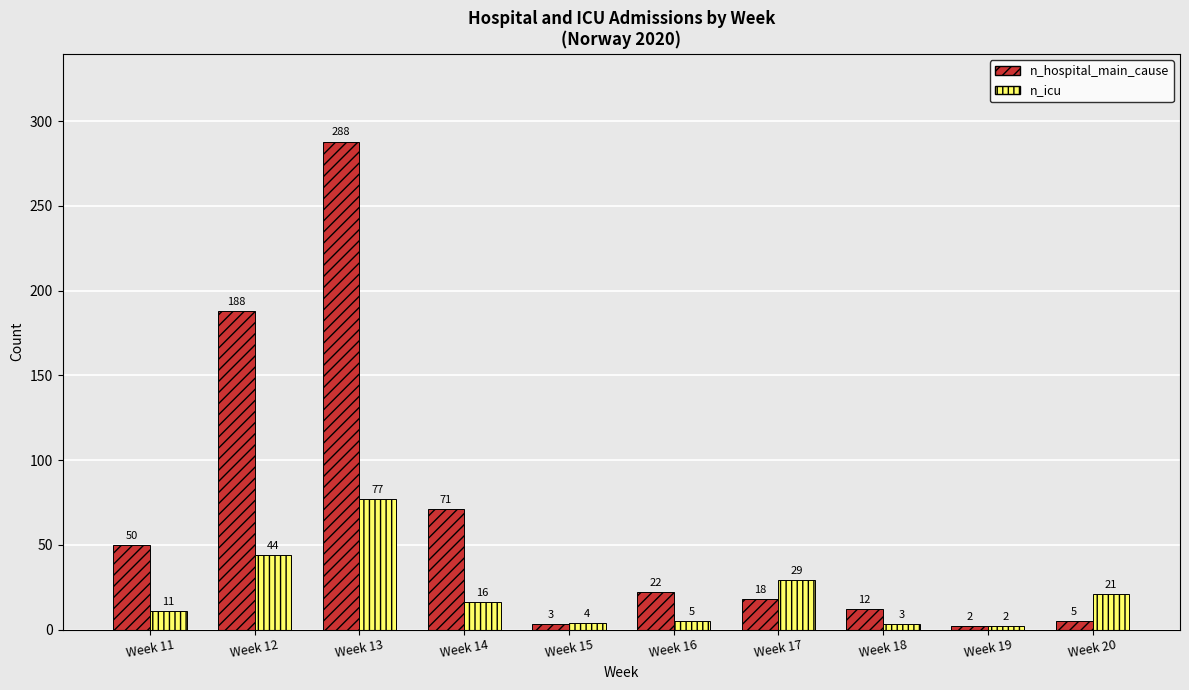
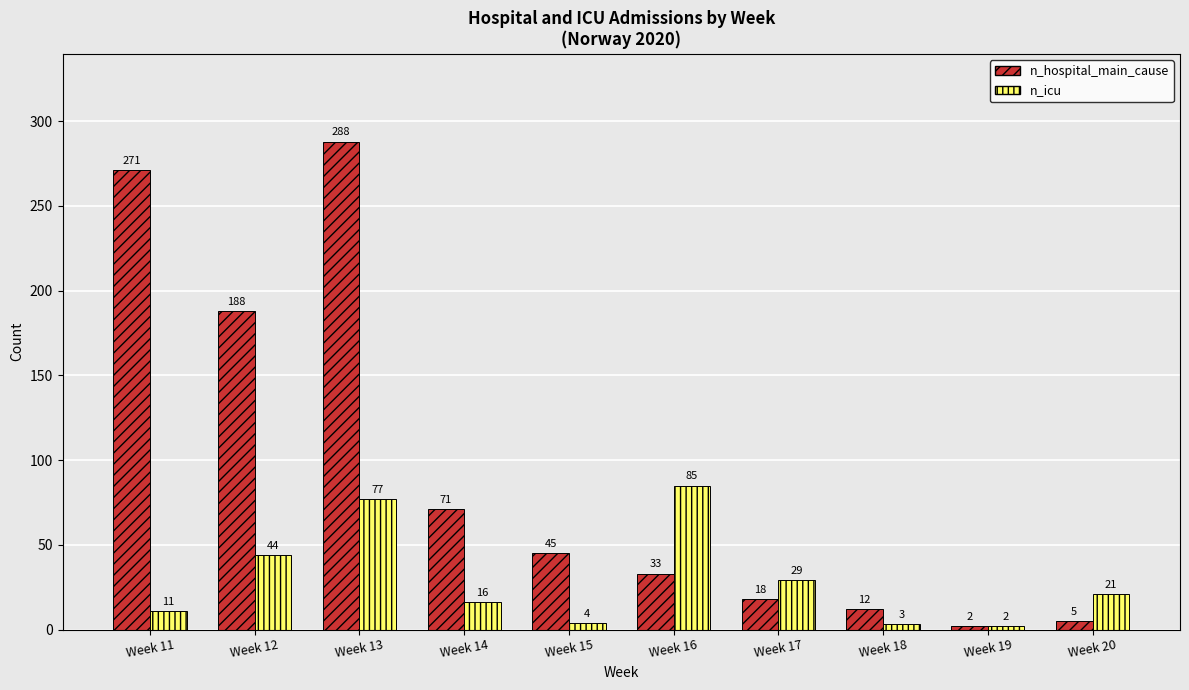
  {
    "n_hospital_main_cause": {
-     "Week 11": 50,
+     "Week 11": 271,
      "Week 12": 188,
      "Week 13": 288,
      "Week 14": 71,
-     "Week 15": 3,
-     "Week 16": 22,
+     "Week 15": 45,
+     "Week 16": 33,
      "Week 17": 18,
      "Week 18": 12,
      "Week 19": 2,
      "Week 20": 5
    },
    "n_icu": {
      "Week 11": 11,
      "Week 12": 44,
      "Week 13": 77,
      "Week 14": 16,
      "Week 15": 4,
-     "Week 16": 5,
+     "Week 16": 85,
      "Week 17": 29,
      "Week 18": 3,
      "Week 19": 2,
      "Week 20": 21
    }
  }
